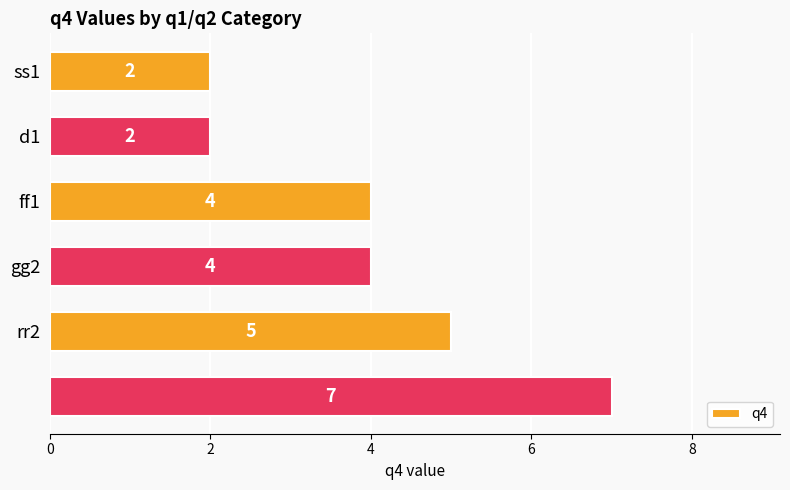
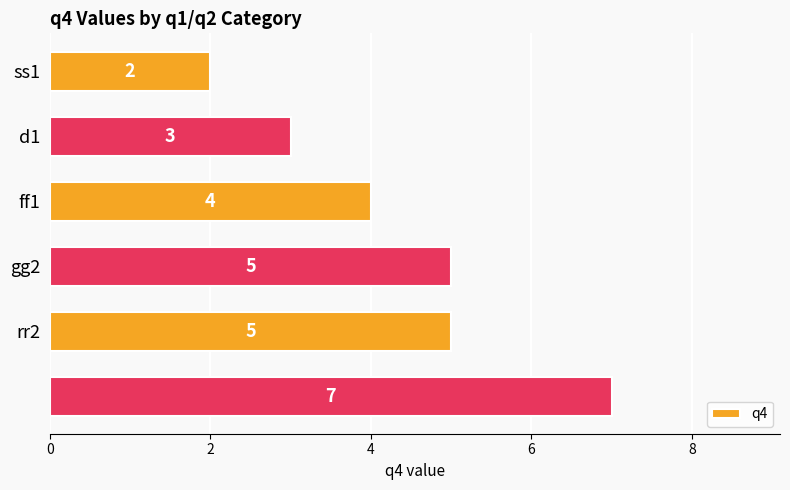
  {
    "ss1": 2,
-   "d1": 2,
+   "d1": 3,
    "ff1": 4,
-   "gg2": 4,
+   "gg2": 5,
    "rr2": 5
  }
